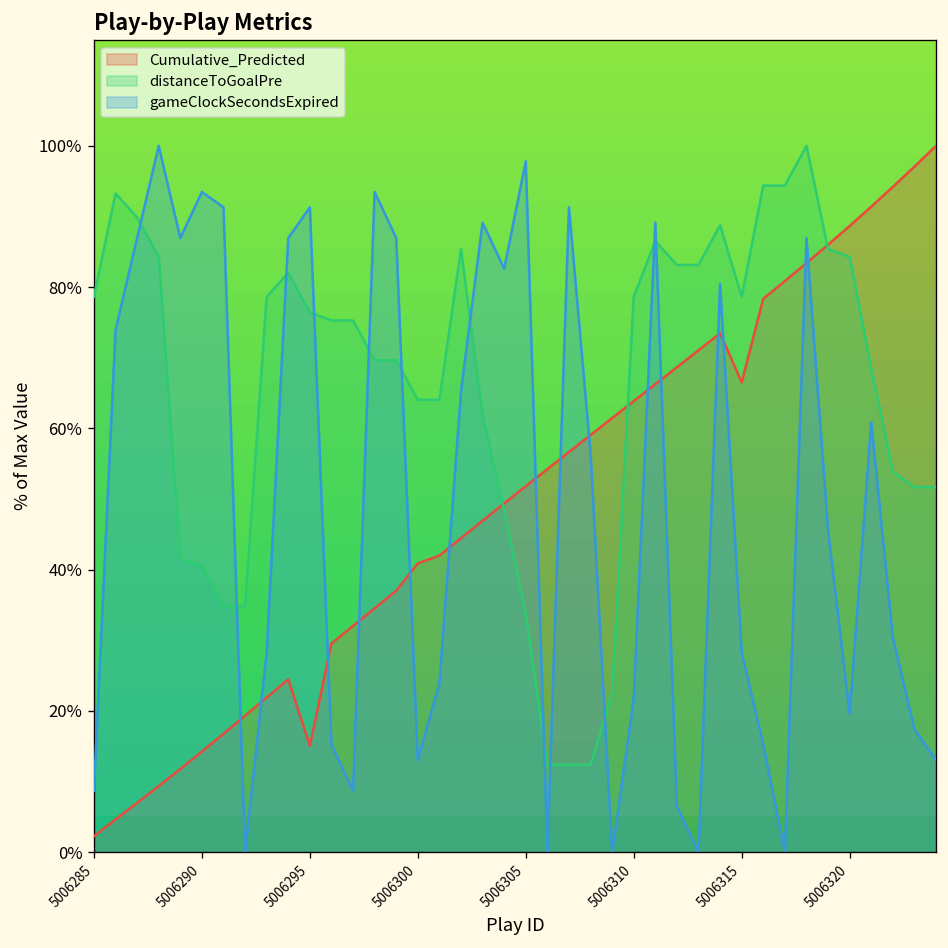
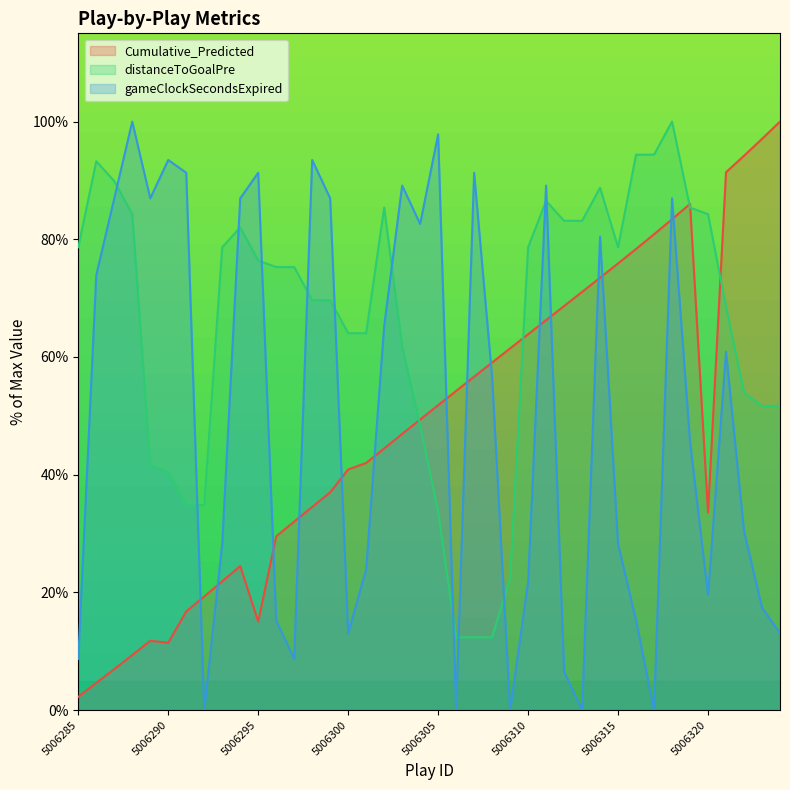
  {
    "Cumulative_Predicted": {
-     "5006290": "14%",
+     "5006290": "11%",
      "5006295": "15%",
      "5006300": "41%",
      "5006305": "52%",
      "5006310": "64%",
-     "5006315": "67%",
-     "5006320": "89%"
+     "5006315": "76%",
+     "5006320": "34%"
    }
  }
